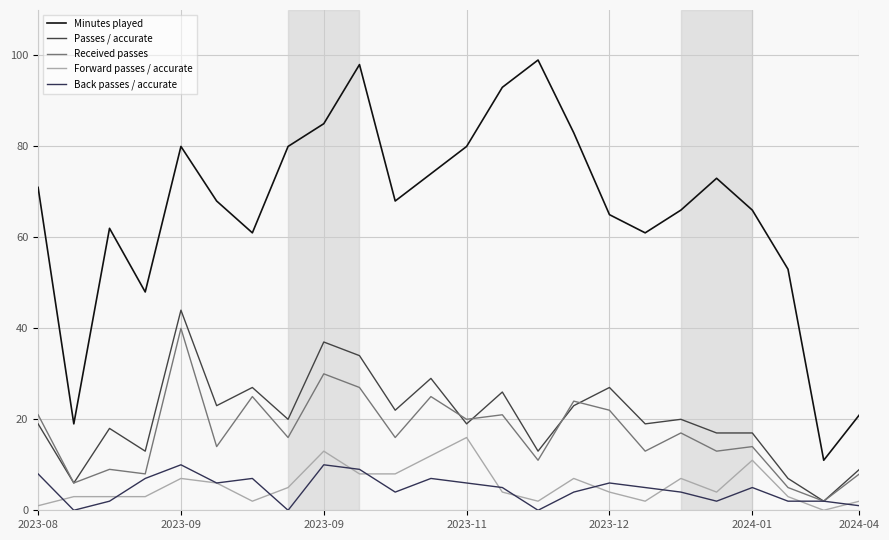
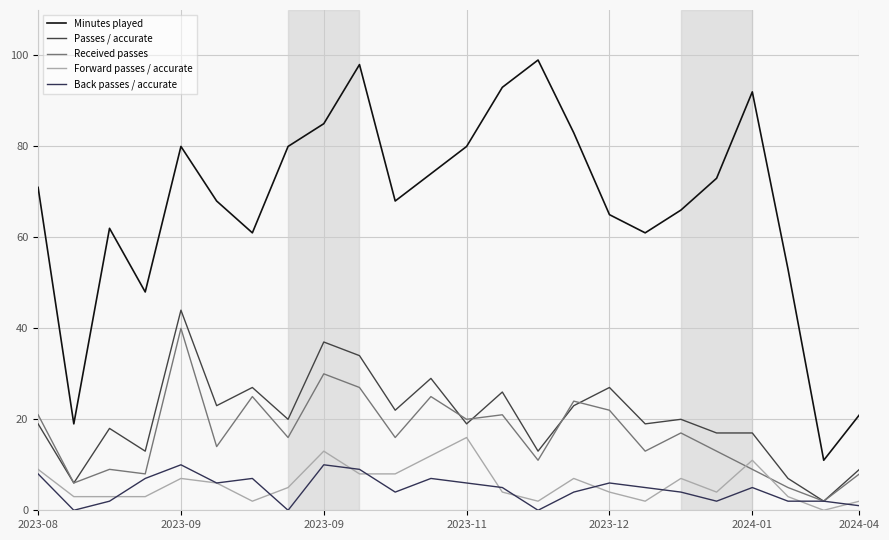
  {
    "Minutes played": {
      "2023-08": 71,
      "2023-11": 80,
      "2023-12": 65,
-     "2024-01": 66,
+     "2024-01": 92,
      "2024-04": 21
    },
    "Received passes": {
      "2023-08": 21,
      "2023-11": 20,
      "2023-12": 22,
-     "2024-01": 14,
+     "2024-01": 9,
      "2024-04": 8
    },
    "Forward passes / accurate": {
-     "2023-08": 1,
+     "2023-08": 9,
      "2023-11": 16,
      "2023-12": 4,
      "2024-01": 11,
      "2024-04": 2
    }
  }
